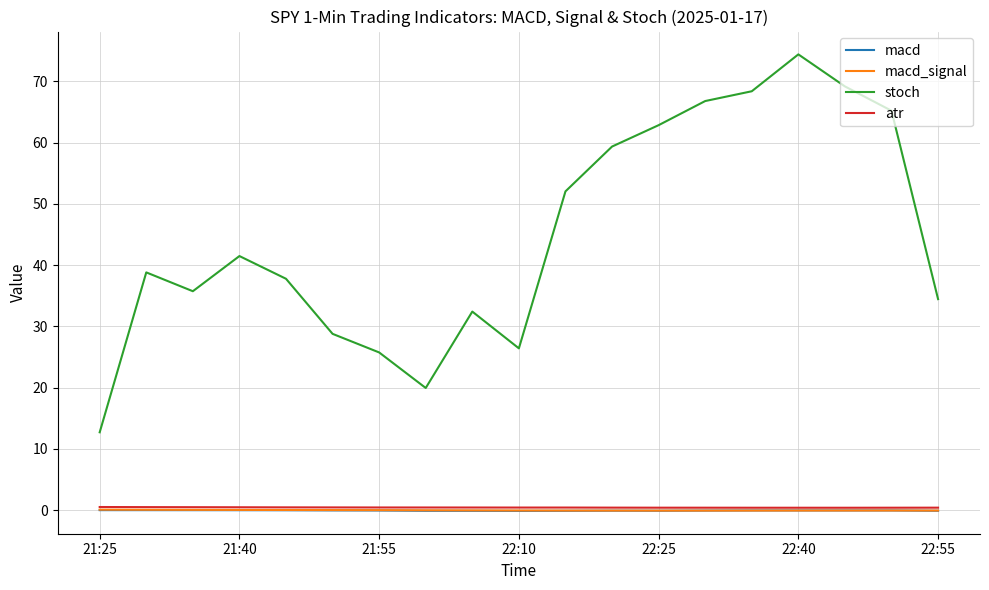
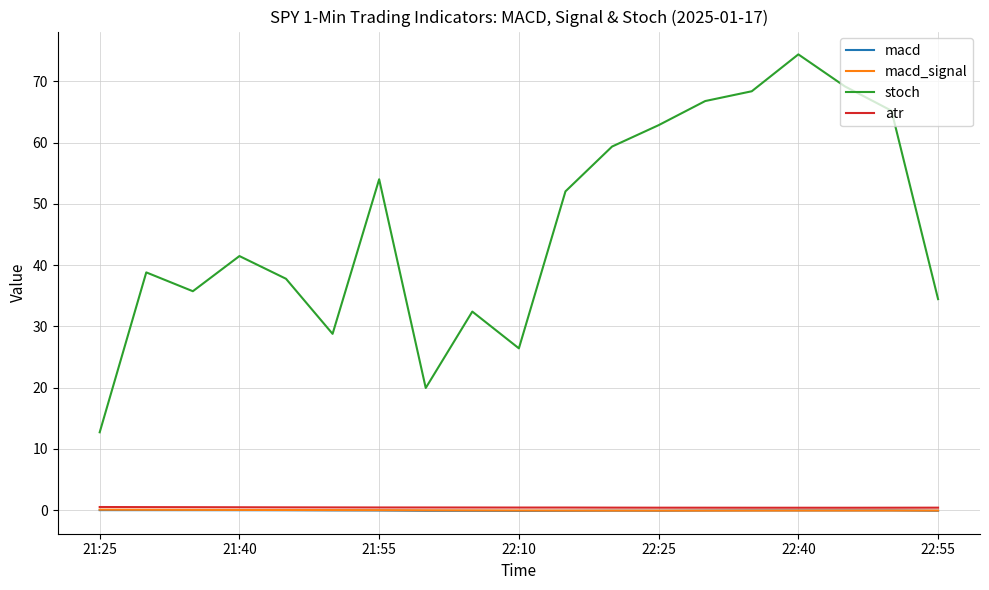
  {
    "stoch": {
      "21:25": 13,
      "21:40": 41,
-     "21:55": 26,
+     "21:55": 54,
      "22:10": 26,
      "22:25": 63,
      "22:40": 74,
      "22:55": 34
    },
    "atr": {
      "21:25": 0,
      "21:40": 0,
      "21:55": 0,
      "22:10": 0,
      "22:25": 0,
      "22:40": 0,
      "22:55": 0
    }
  }
